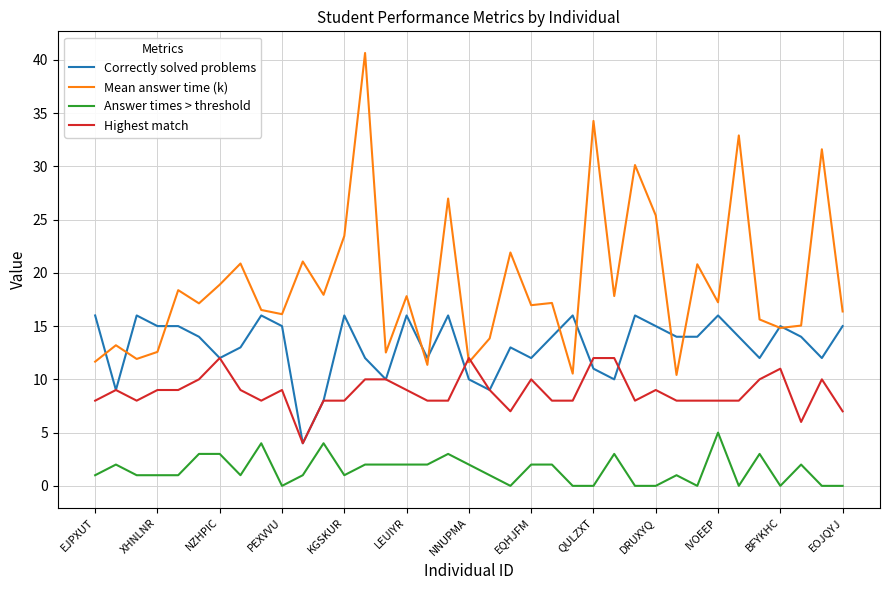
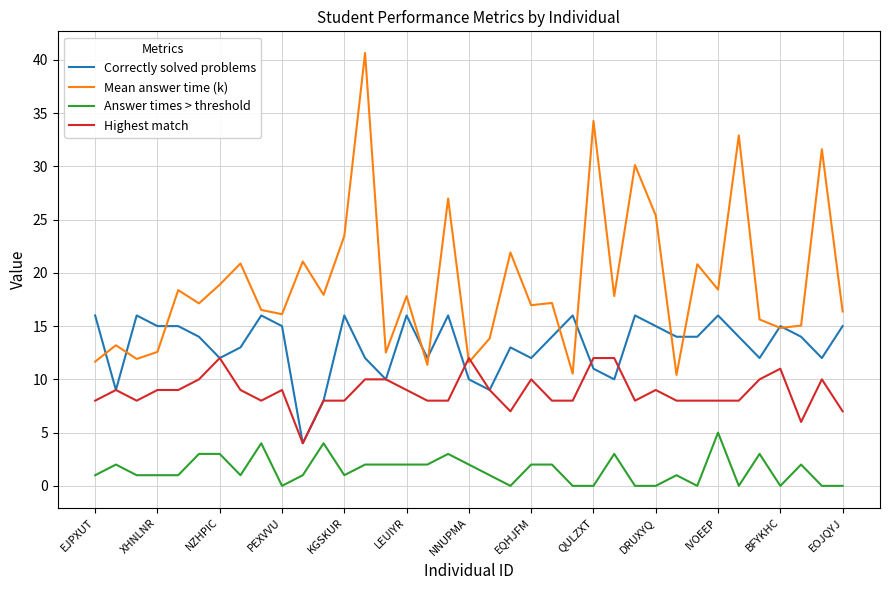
  {
    "Correctly solved problems": {
      "EJPXUT": 16.0,
      "XHNLNR": 15.0,
      "PEXVVU": 15.0,
      "KGSKUR": 16.0,
      "LEUIYR": 16.0,
      "NNUPMA": 10.0,
      "EQHJFM": 12.0,
      "QULZXT": 11.0,
      "DRUXYQ": 15.0,
      "IVOEEP": 16.0,
      "EOJQYJ": 15.0
    },
    "Mean answer time (k)": {
      "EJPXUT": 11.7,
      "XHNLNR": 12.6,
      "NZHPIC": 18.9,
      "PEXVVU": 16.1,
      "KGSKUR": 23.5,
      "LEUIYR": 17.8,
      "NNUPMA": 11.6,
      "EQHJFM": 17.0,
      "QULZXT": 34.3,
      "DRUXYQ": 25.4,
-     "IVOEEP": 17.2,
+     "IVOEEP": 18.4,
      "EOJQYJ": 16.4
    },
    "Answer times > threshold": {
      "EJPXUT": 1.0,
      "XHNLNR": 1.0,
      "NZHPIC": 3.0,
      "PEXVVU": 0.0,
      "KGSKUR": 1.0,
      "LEUIYR": 2.0,
      "NNUPMA": 2.0,
      "EQHJFM": 2.0,
      "QULZXT": 0.0,
      "DRUXYQ": 0.0,
      "IVOEEP": 5.0,
      "BFYKHC": 0.0,
      "EOJQYJ": 0.0
    },
    "Highest match": {
      "EJPXUT": 8.0,
      "XHNLNR": 9.0,
      "PEXVVU": 9.0,
      "KGSKUR": 8.0,
      "LEUIYR": 9.0,
      "NNUPMA": 12.0,
      "EQHJFM": 10.0,
      "QULZXT": 12.0,
      "DRUXYQ": 9.0,
      "IVOEEP": 8.0,
      "BFYKHC": 11.0,
      "EOJQYJ": 7.0
    }
  }
